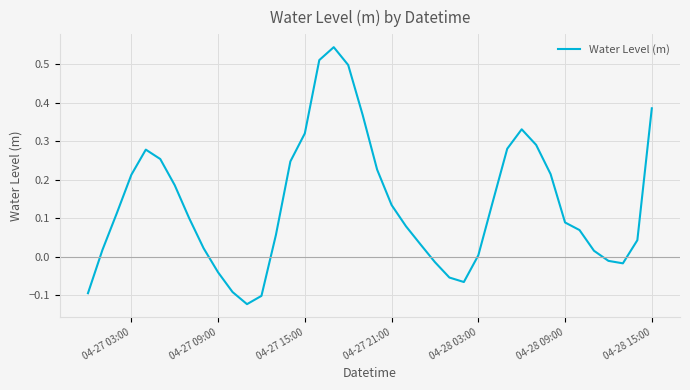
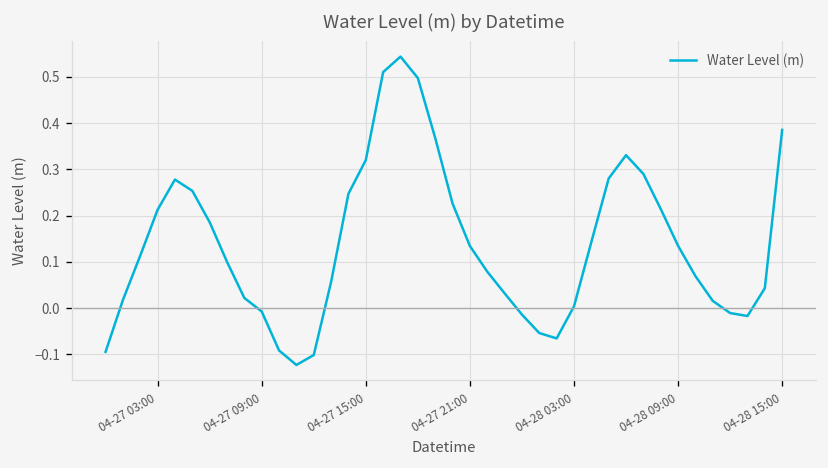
  {
    "04-27 03:00": 0.21,
-   "04-27 09:00": -0.04,
+   "04-27 09:00": -0.01,
    "04-27 15:00": 0.32,
    "04-27 21:00": 0.13,
    "04-28 03:00": 0.00,
-   "04-28 09:00": 0.09,
+   "04-28 09:00": 0.13,
    "04-28 15:00": 0.39
  }
